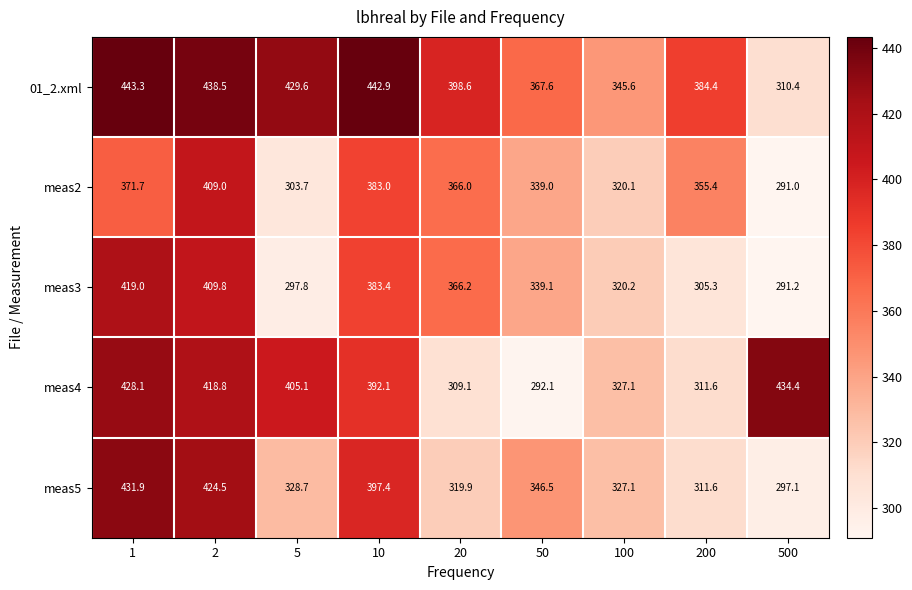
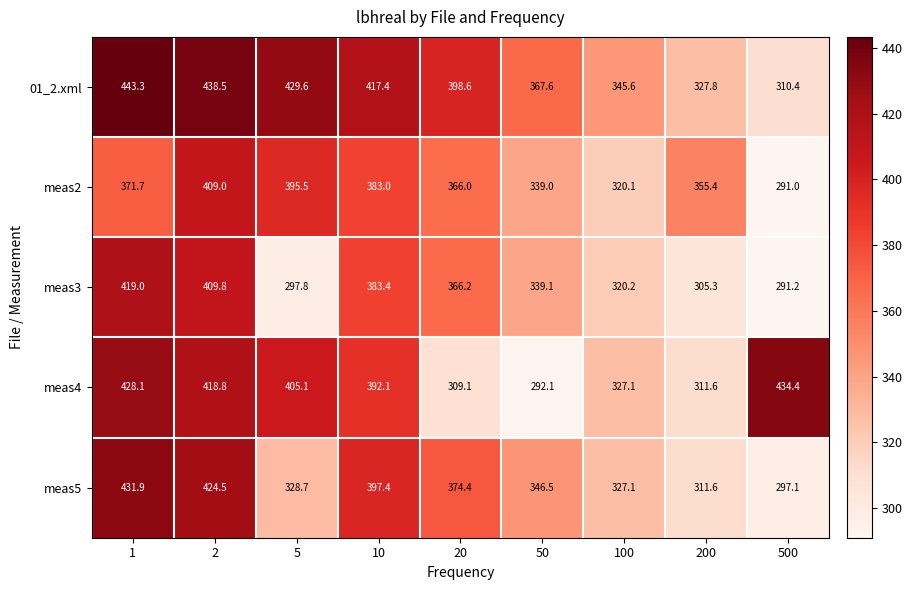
  {
    "01_2.xml": {
      "1": 443.3,
      "2": 438.5,
      "5": 429.6,
-     "10": 442.9,
+     "10": 417.4,
      "20": 398.6,
      "50": 367.6,
      "100": 345.6,
-     "200": 384.4,
+     "200": 327.8,
      "500": 310.4
    },
    "meas2": {
      "1": 371.7,
      "2": 409.0,
-     "5": 303.7,
+     "5": 395.5,
      "10": 383.0,
      "20": 366.0,
      "50": 339.0,
      "100": 320.1,
      "200": 355.4,
      "500": 291.0
    },
    "meas3": {
      "1": 419.0,
      "2": 409.8,
      "5": 297.8,
      "10": 383.4,
      "20": 366.2,
      "50": 339.1,
      "100": 320.2,
      "200": 305.3,
      "500": 291.2
    },
    "meas4": {
      "1": 428.1,
      "2": 418.8,
      "5": 405.1,
      "10": 392.1,
      "20": 309.1,
      "50": 292.1,
      "100": 327.1,
      "200": 311.6,
      "500": 434.4
    },
    "meas5": {
      "1": 431.9,
      "2": 424.5,
      "5": 328.7,
      "10": 397.4,
-     "20": 319.9,
+     "20": 374.4,
      "50": 346.5,
      "100": 327.1,
      "200": 311.6,
      "500": 297.1
    }
  }
